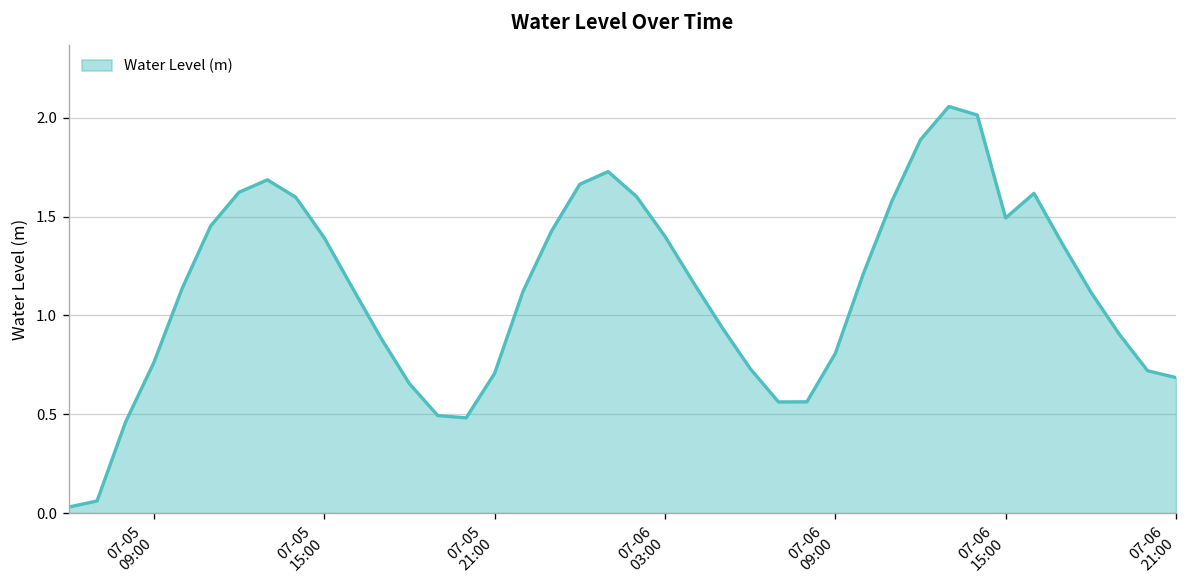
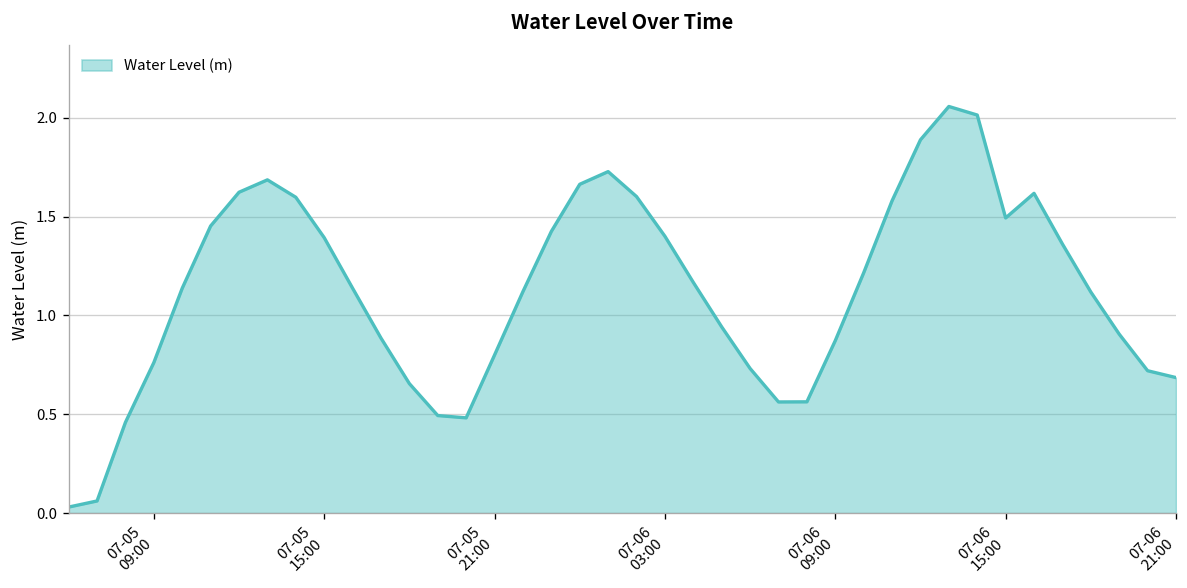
  {
    "07-05 09:00": 0.76,
    "07-05 15:00": 1.39,
-   "07-05 21:00": 0.71,
+   "07-05 21:00": 0.80,
    "07-06 03:00": 1.40,
-   "07-06 09:00": 0.81,
+   "07-06 09:00": 0.87,
    "07-06 15:00": 1.49,
    "07-06 21:00": 0.69
  }
